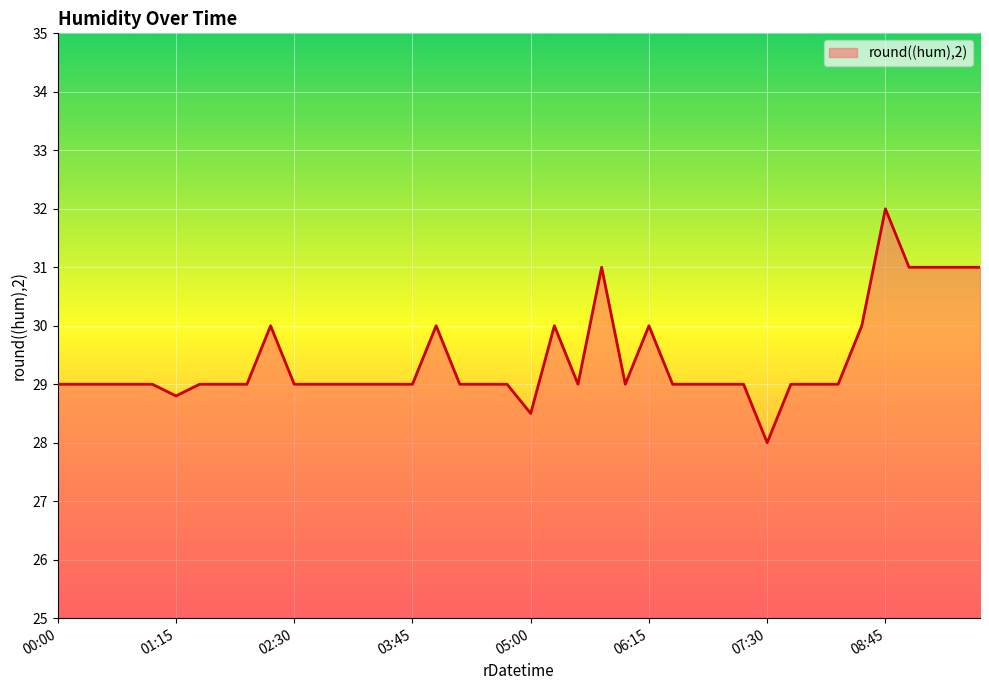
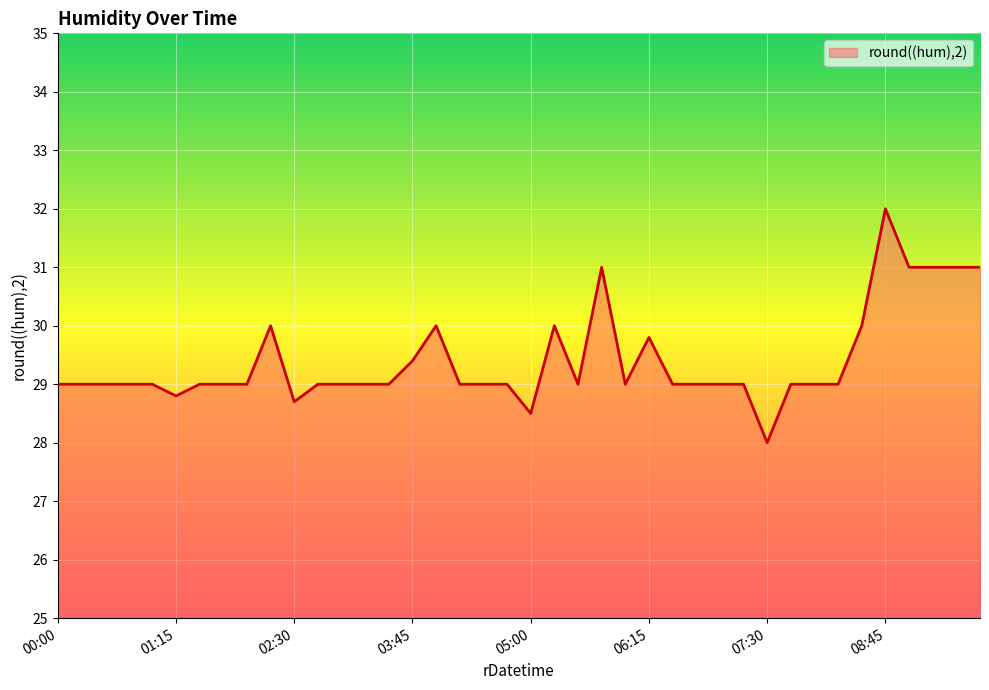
  {
    "00:00": 29.0,
    "01:15": 28.8,
-   "02:30": 29.0,
-   "03:45": 29.0,
+   "02:30": 28.7,
+   "03:45": 29.4,
    "05:00": 28.5,
-   "06:15": 30.0,
+   "06:15": 29.8,
    "07:30": 28.0,
    "08:45": 32.0
  }
